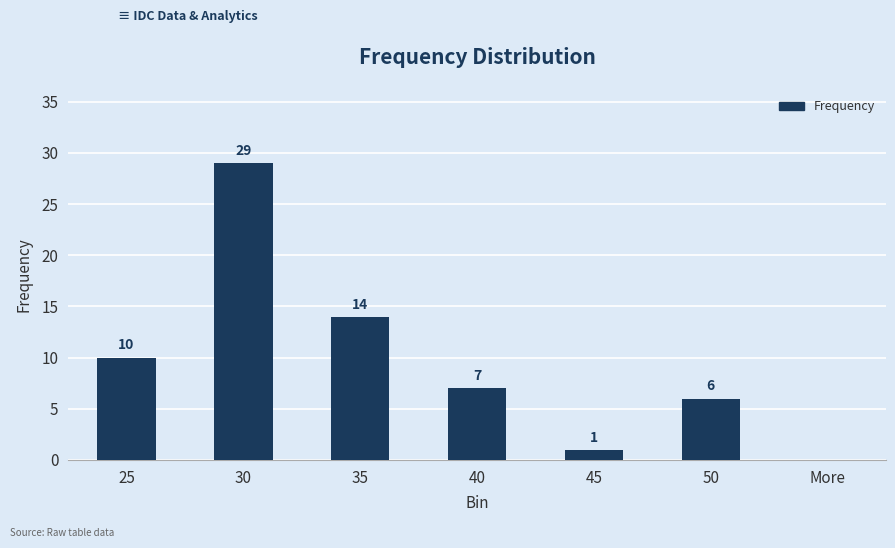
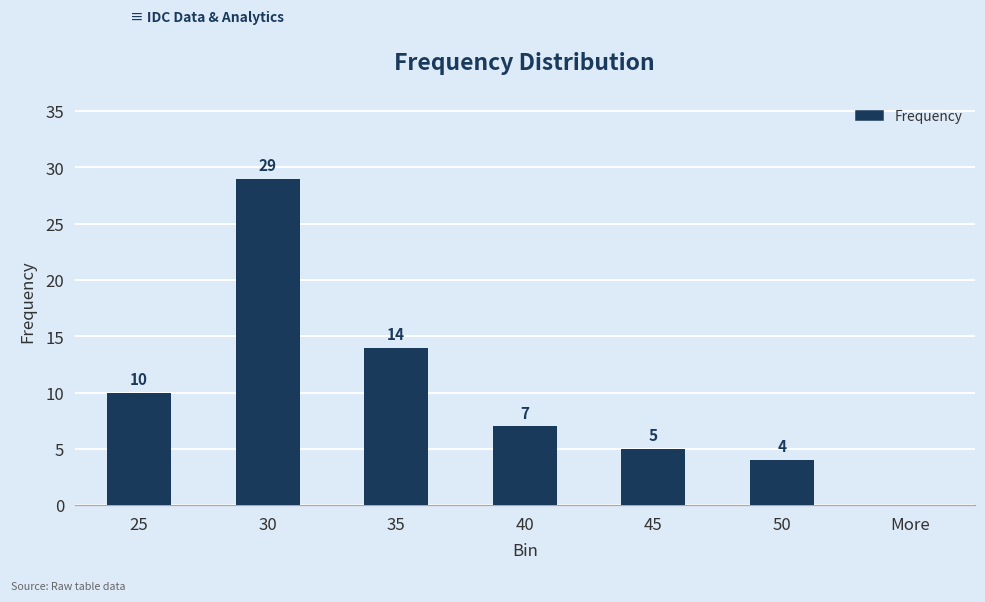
  {
    "25": 10,
    "30": 29,
    "35": 14,
    "40": 7,
-   "45": 1,
-   "50": 6
+   "45": 5,
+   "50": 4
  }
